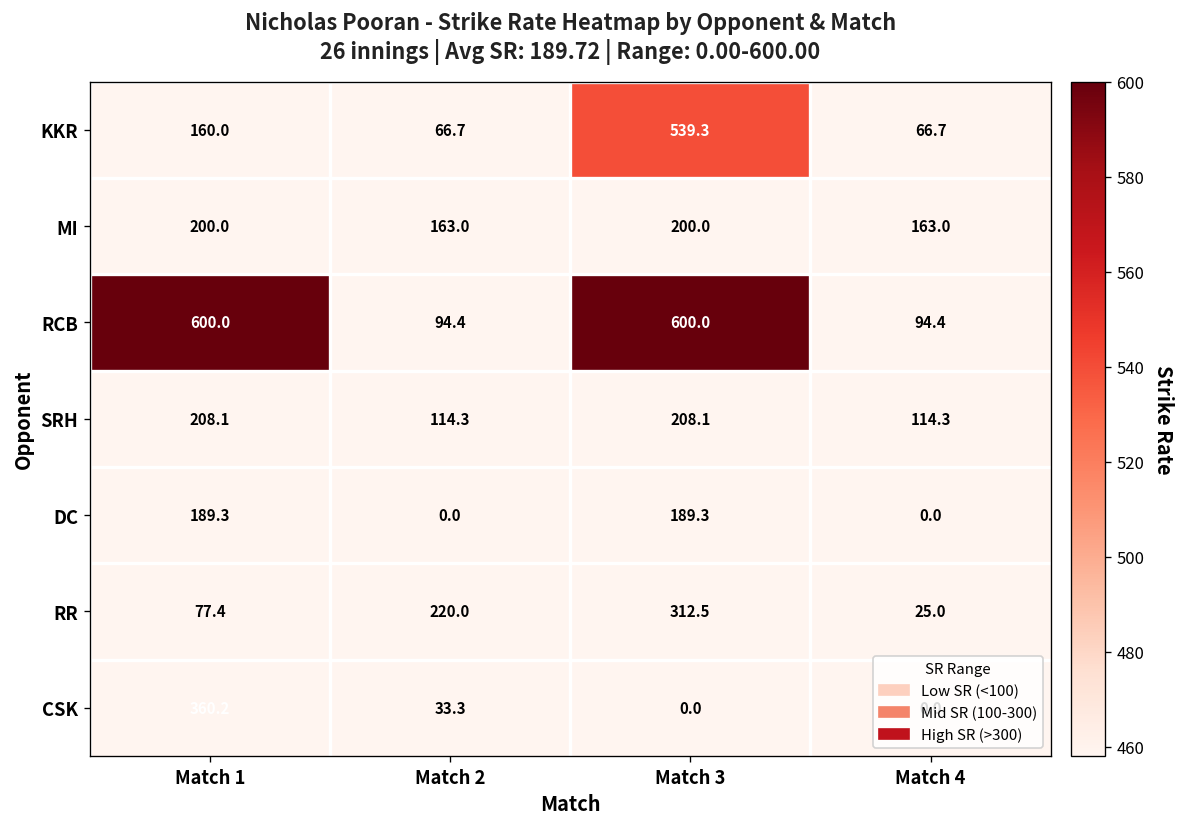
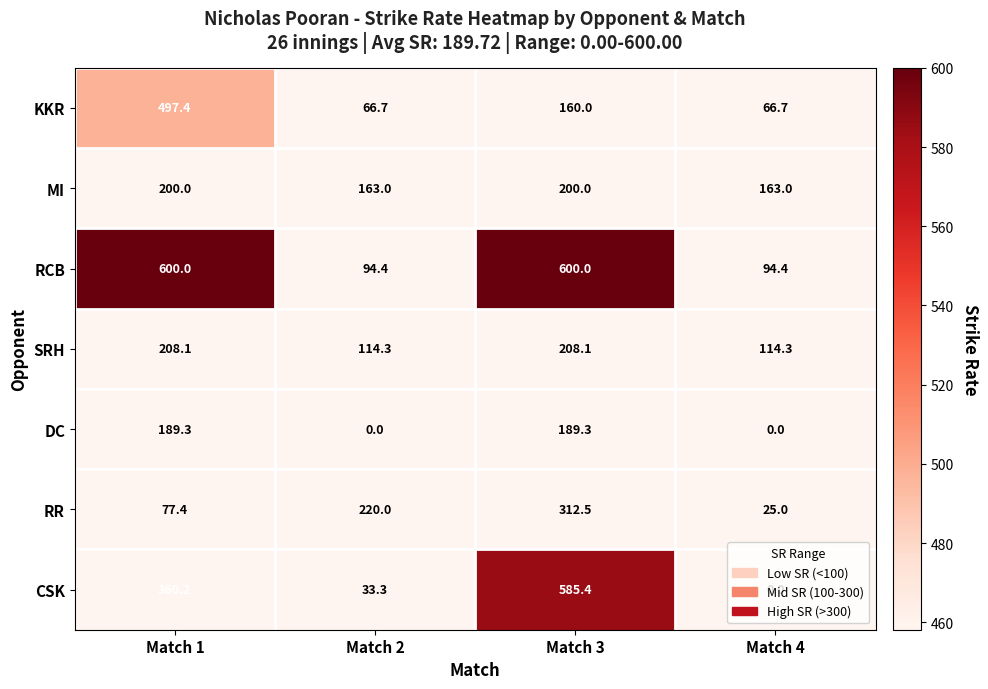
  {
    "KKR": {
-     "Match 1": 160.0,
+     "Match 1": 497.4,
      "Match 2": 66.7,
-     "Match 3": 539.3,
+     "Match 3": 160.0,
      "Match 4": 66.7
    },
    "MI": {
      "Match 1": 200.0,
      "Match 2": 163.0,
      "Match 3": 200.0,
      "Match 4": 163.0
    },
    "RCB": {
      "Match 1": 600.0,
      "Match 2": 94.4,
      "Match 3": 600.0,
      "Match 4": 94.4
    },
    "SRH": {
      "Match 1": 208.1,
      "Match 2": 114.3,
      "Match 3": 208.1,
      "Match 4": 114.3
    },
    "DC": {
      "Match 1": 189.3,
      "Match 2": 0.0,
      "Match 3": 189.3,
      "Match 4": 0.0
    },
    "RR": {
      "Match 1": 77.4,
      "Match 2": 220.0,
      "Match 3": 312.5,
      "Match 4": 25.0
    },
    "CSK": {
      "Match 2": 33.3,
-     "Match 3": 0.0
+     "Match 3": 585.4
    }
  }
